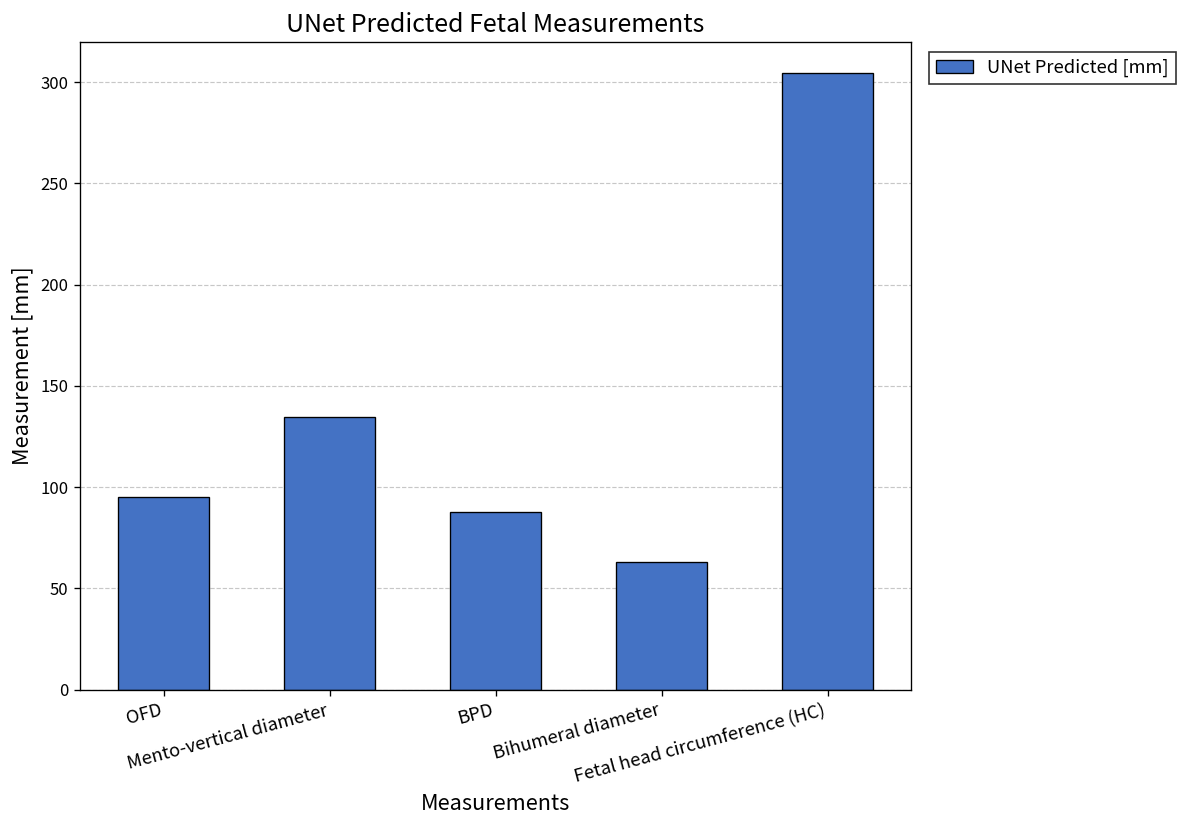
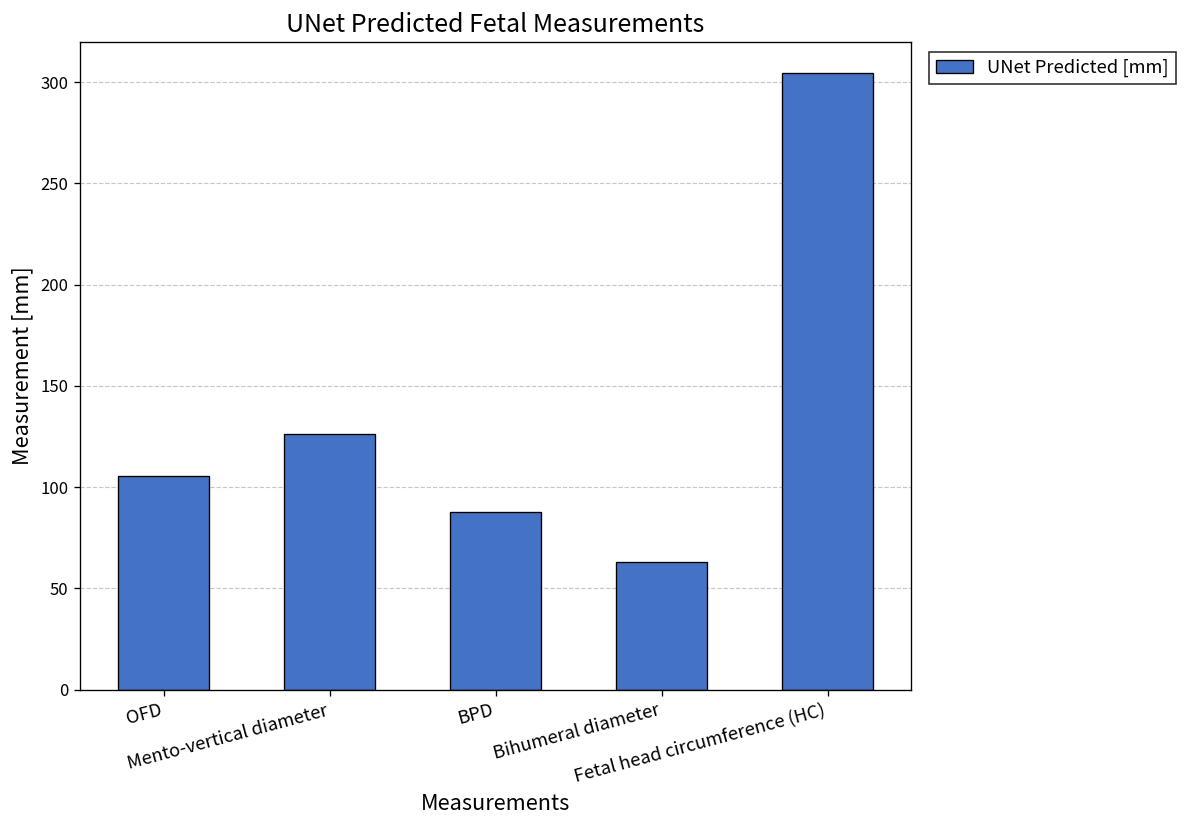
  {
-   "OFD": 95,
-   "Mento-vertical diameter": 135,
+   "OFD": 106,
+   "Mento-vertical diameter": 126,
    "BPD": 88,
    "Bihumeral diameter": 63,
    "Fetal head circumference (HC)": 304
  }
